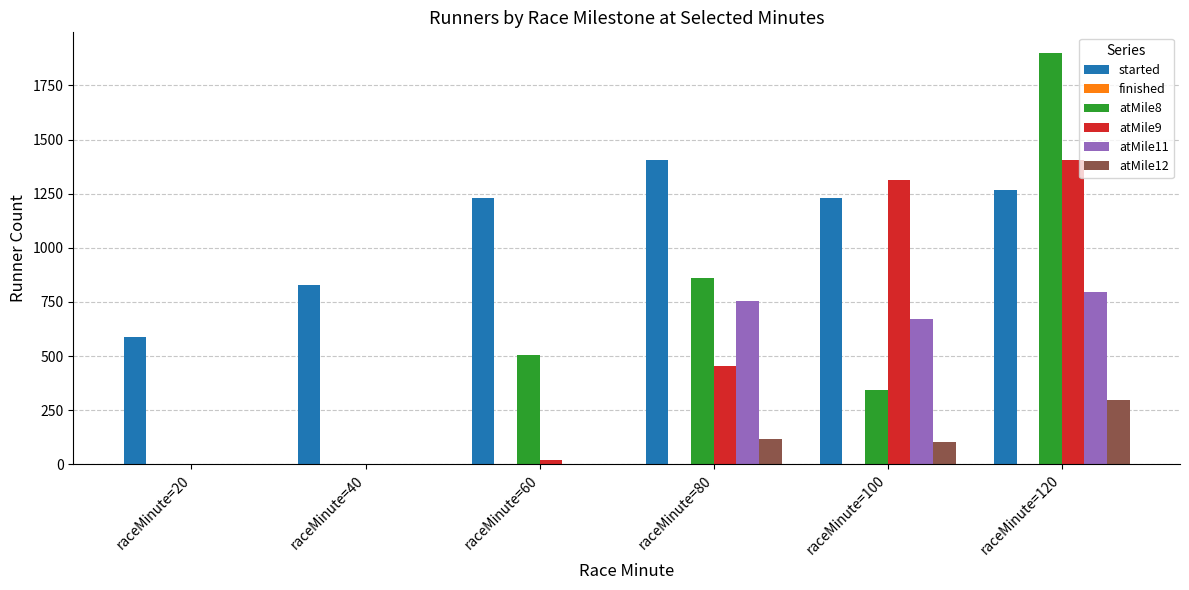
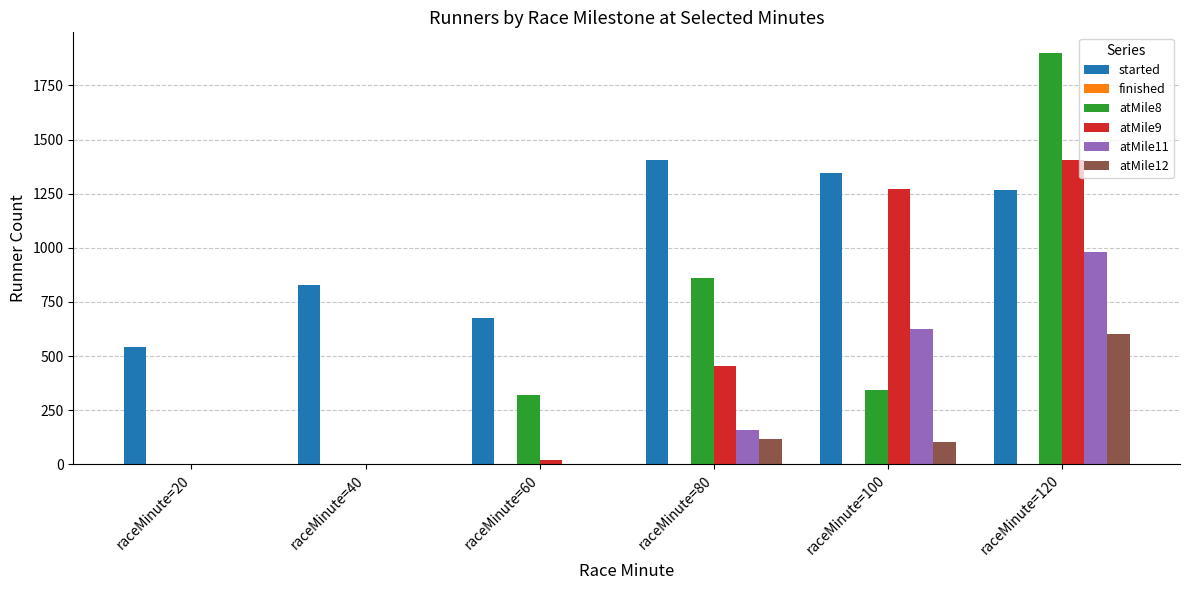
  {
    "started": {
-     "raceMinute=20": 590,
+     "raceMinute=20": 540,
      "raceMinute=40": 830,
-     "raceMinute=60": 1230,
+     "raceMinute=60": 680,
      "raceMinute=80": 1410,
-     "raceMinute=100": 1230,
+     "raceMinute=100": 1350,
      "raceMinute=120": 1270
    },
    "finished": {
      "raceMinute=20": 0,
      "raceMinute=40": 0,
      "raceMinute=60": 0,
      "raceMinute=80": 0,
      "raceMinute=100": 0,
      "raceMinute=120": 0
    },
    "atMile8": {
      "raceMinute=20": 0,
      "raceMinute=40": 0,
-     "raceMinute=60": 510,
+     "raceMinute=60": 320,
      "raceMinute=80": 860,
      "raceMinute=100": 340,
      "raceMinute=120": 1900
    },
    "atMile9": {
      "raceMinute=20": 0,
      "raceMinute=40": 0,
      "raceMinute=60": 20,
      "raceMinute=80": 460,
-     "raceMinute=100": 1310,
+     "raceMinute=100": 1270,
      "raceMinute=120": 1410
    },
    "atMile11": {
      "raceMinute=20": 0,
      "raceMinute=40": 0,
      "raceMinute=60": 0,
-     "raceMinute=80": 760,
-     "raceMinute=100": 670,
-     "raceMinute=120": 800
+     "raceMinute=80": 160,
+     "raceMinute=100": 620,
+     "raceMinute=120": 980
    },
    "atMile12": {
      "raceMinute=20": 0,
      "raceMinute=40": 0,
      "raceMinute=60": 0,
      "raceMinute=80": 120,
      "raceMinute=100": 100,
-     "raceMinute=120": 300
+     "raceMinute=120": 600
    }
  }
